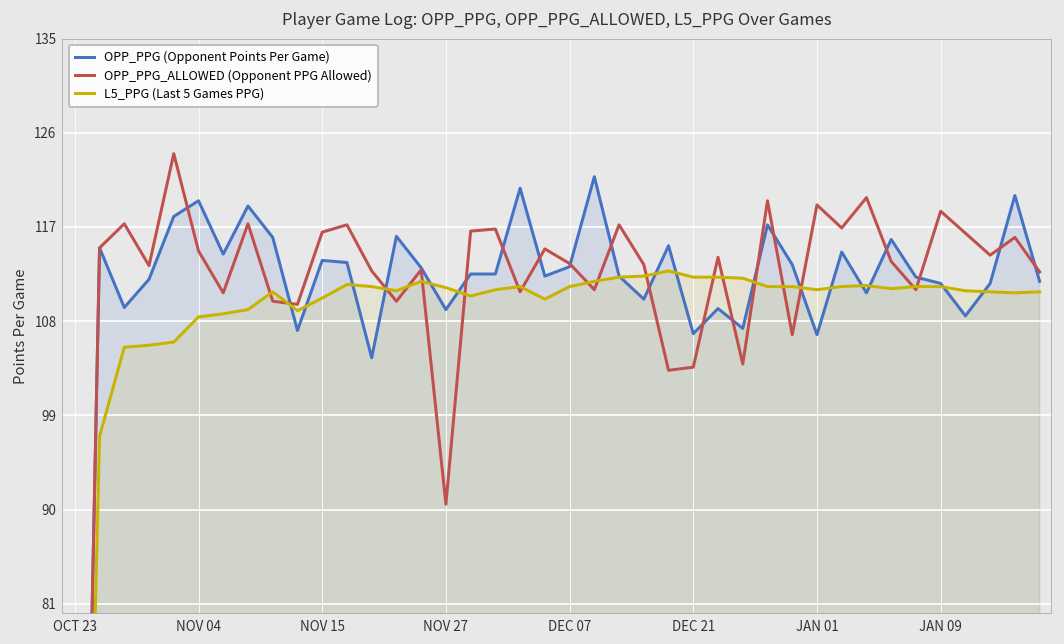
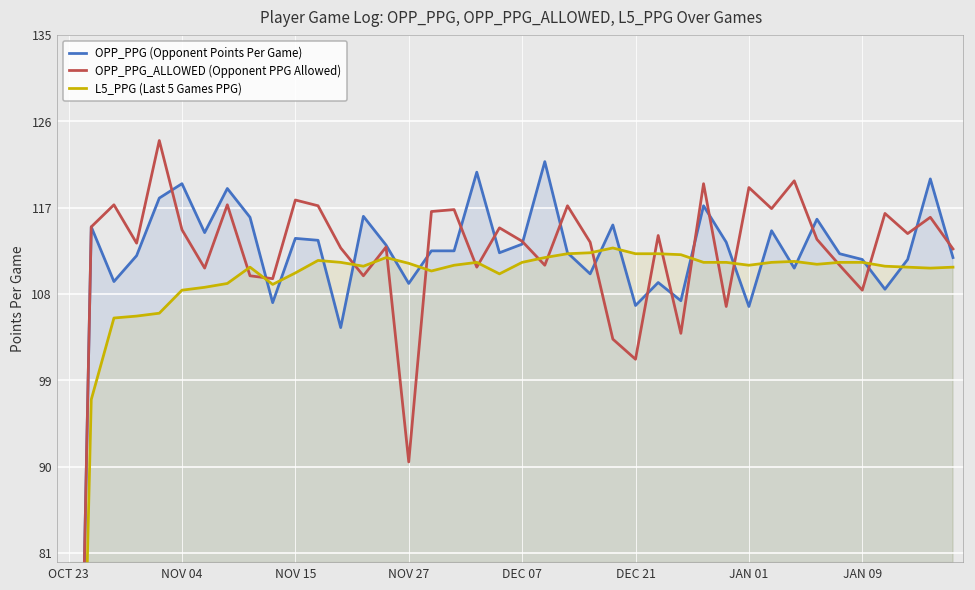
  {
    "OPP_PPG_ALLOWED (Opponent PPG Allowed)": {
      "NOV 04": 115,
-     "NOV 15": 117,
+     "NOV 15": 118,
      "NOV 27": 91,
      "DEC 07": 114,
-     "DEC 21": 104,
+     "DEC 21": 101,
      "JAN 01": 119,
-     "JAN 09": 119
+     "JAN 09": 108
    }
  }
